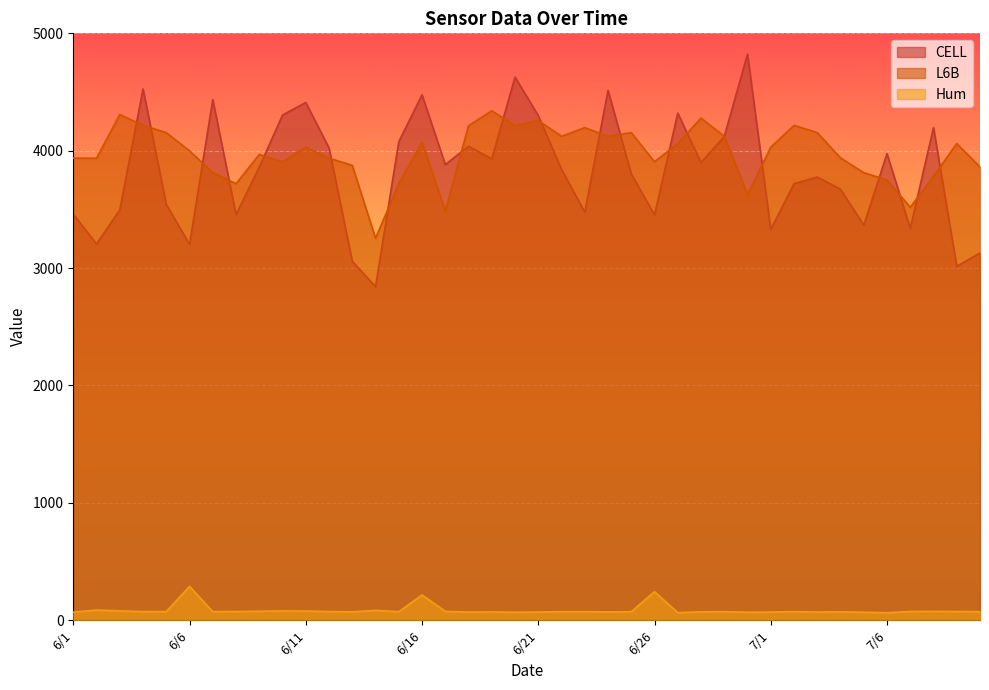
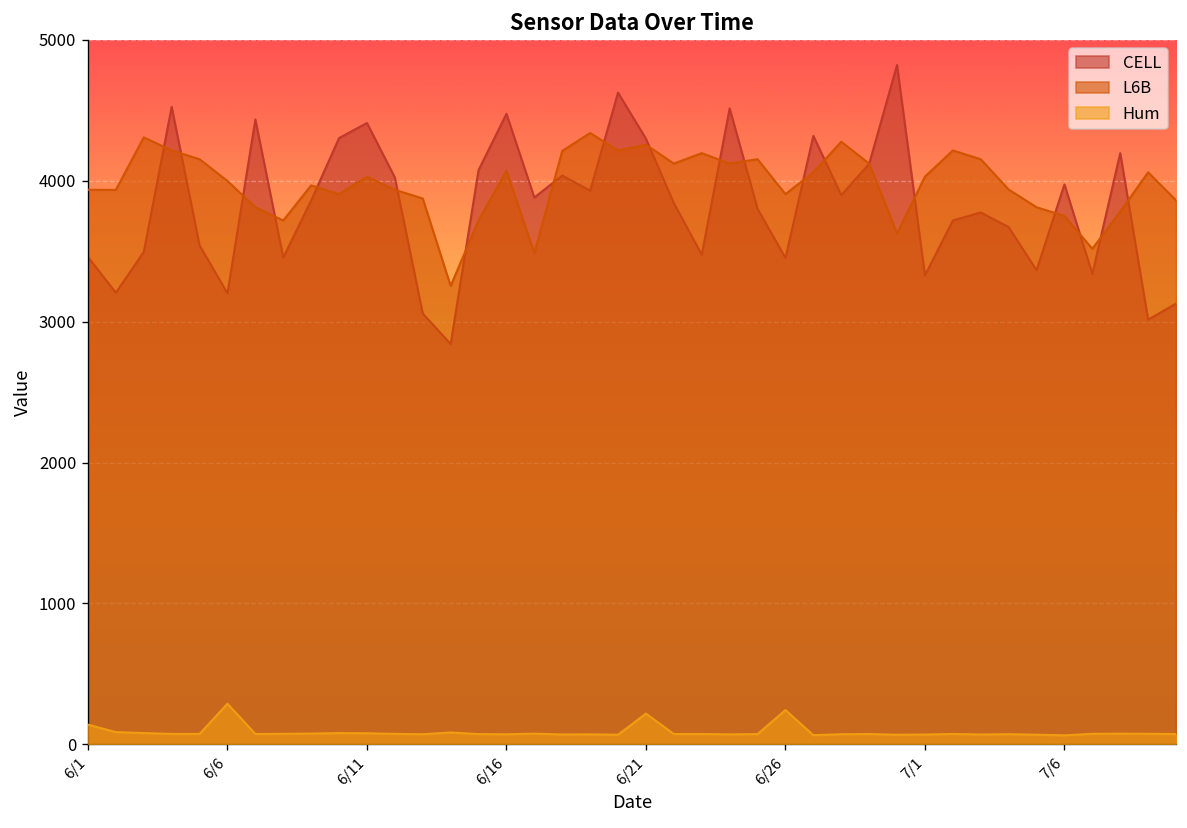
  {
    "Hum": {
-     "6/1": 70,
+     "6/1": 140,
      "6/6": 290,
      "6/11": 80,
-     "6/16": 220,
-     "6/21": 70,
+     "6/16": 70,
+     "6/21": 220,
      "6/26": 240,
      "7/1": 70,
      "7/6": 60
    }
  }
